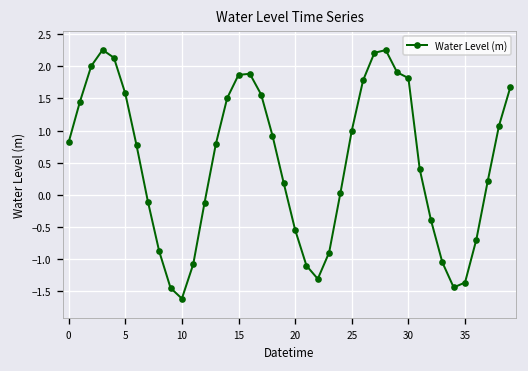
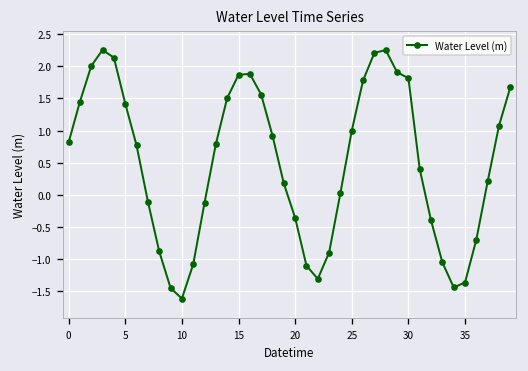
  {
    "0": 0.8,
-   "5": 1.6,
+   "5": 1.4,
    "10": -1.6,
    "15": 1.9,
-   "20": -0.5,
+   "20": -0.4,
    "25": 1.0,
    "30": 1.8,
    "35": -1.4
  }
